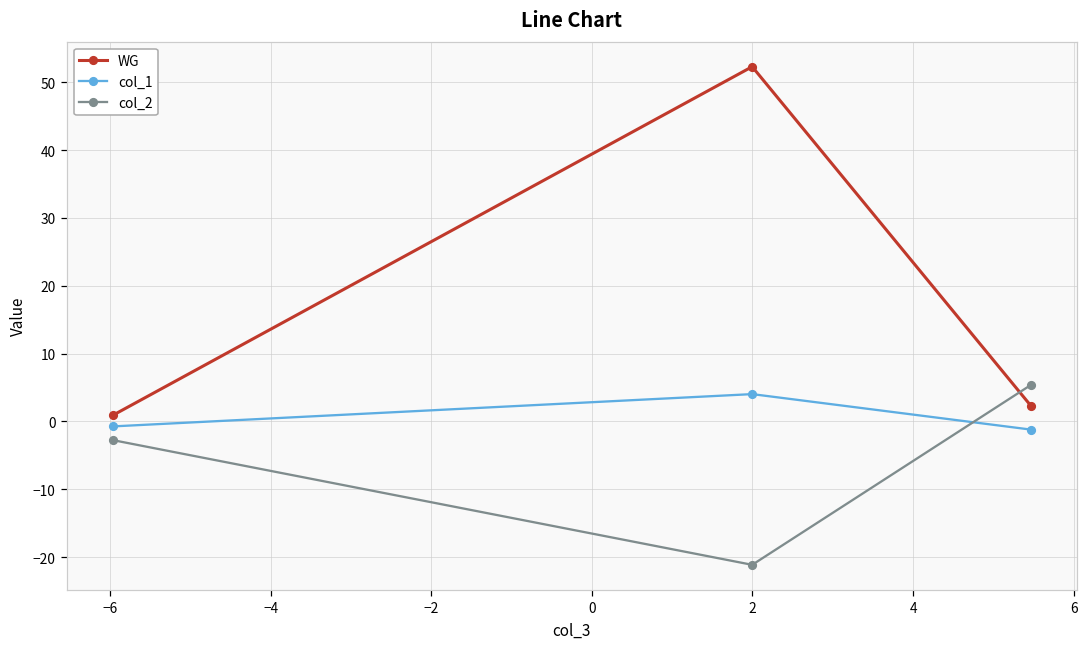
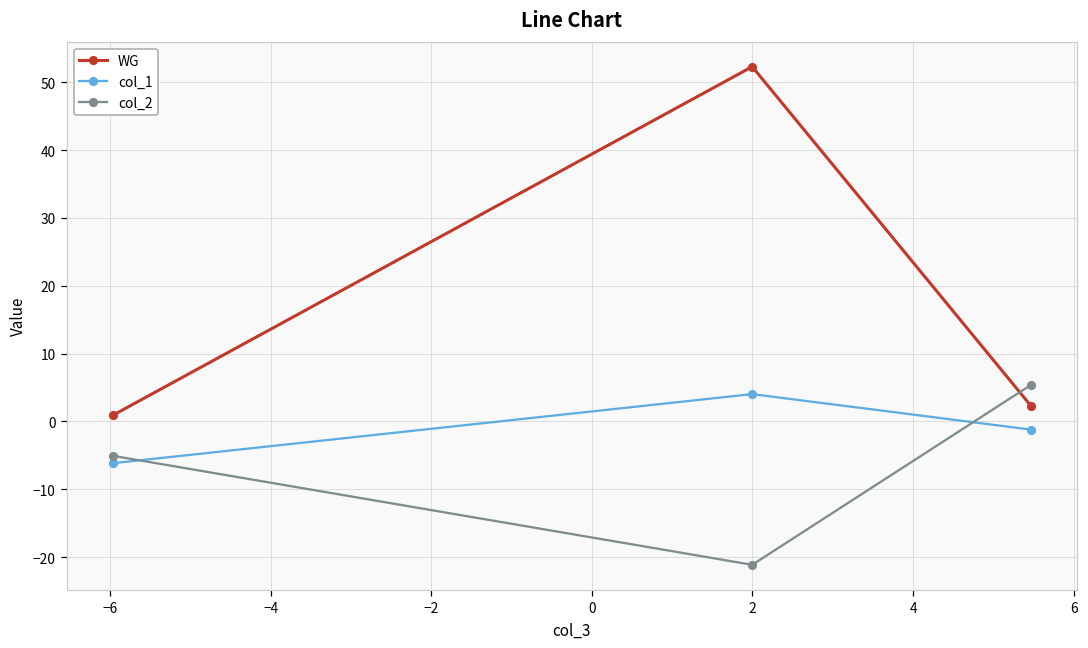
  {
    "WG": {
      "−6": 1,
      "2": 52
    },
    "col_1": {
-     "−6": -1,
+     "−6": -6,
      "2": 4
    },
    "col_2": {
-     "−6": -3,
+     "−6": -5,
      "2": -21
    }
  }
